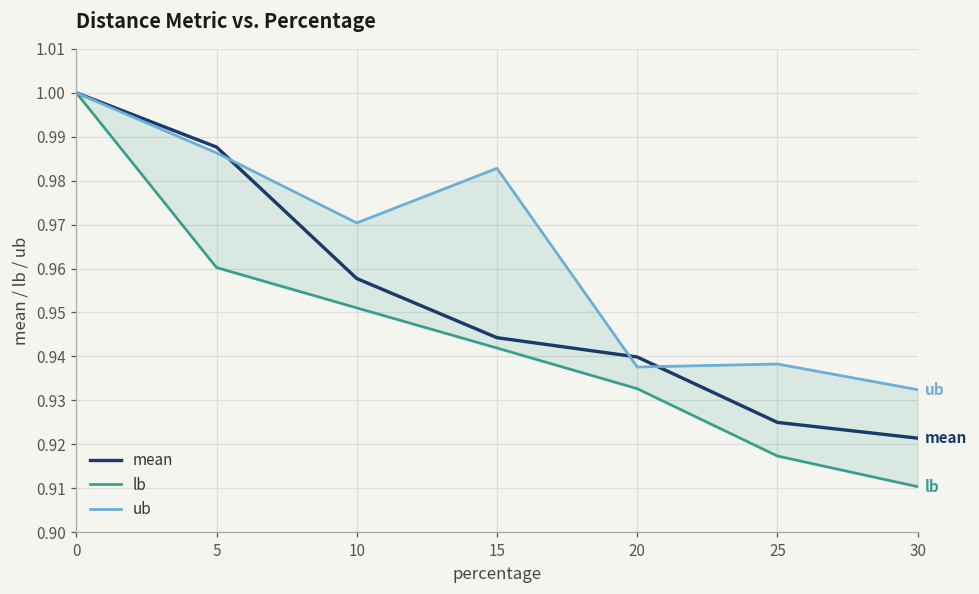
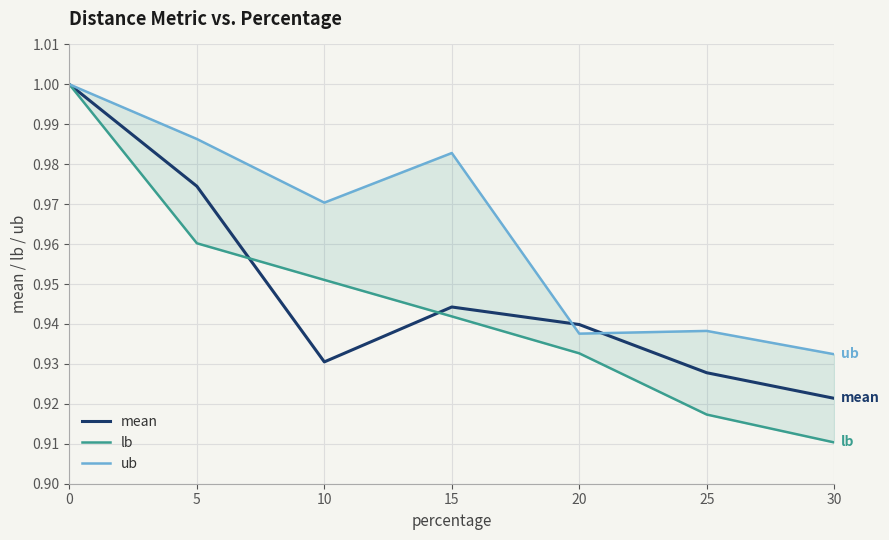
  {
    "mean": {
-     "5": 0.988,
-     "10": 0.958,
+     "5": 0.974,
+     "10": 0.931,
      "15": 0.944,
      "20": 0.940,
-     "25": 0.925,
+     "25": 0.928,
      "30": 0.921
    },
    "lb": {
      "5": 0.960,
      "10": 0.951,
      "15": 0.942,
      "20": 0.933,
      "25": 0.917,
      "30": 0.910
    },
    "ub": {
      "5": 0.986,
      "10": 0.970,
      "15": 0.983,
      "20": 0.938,
      "25": 0.938,
      "30": 0.932
    }
  }
